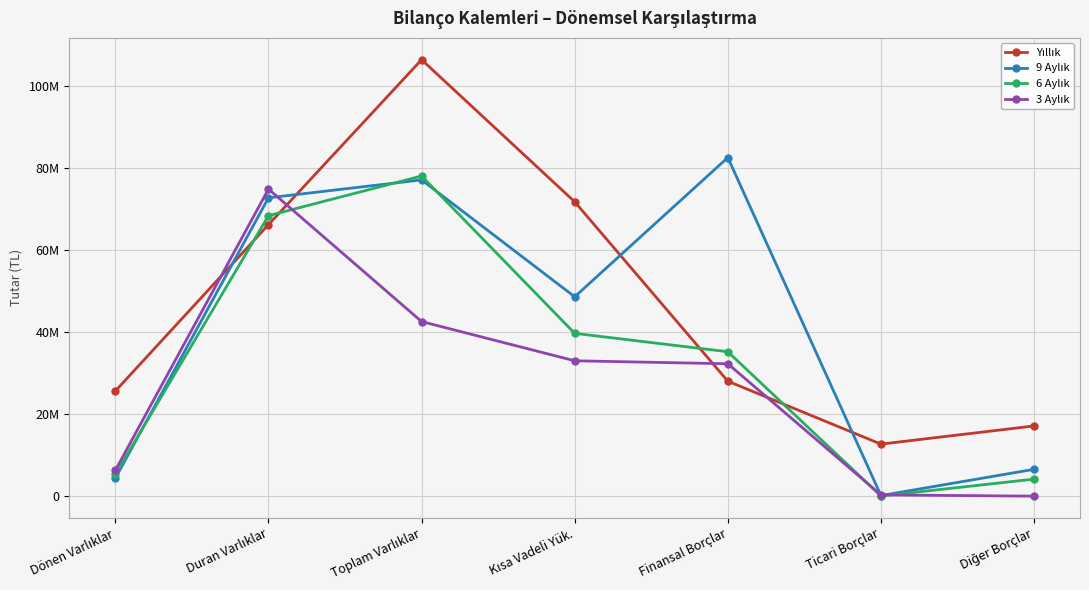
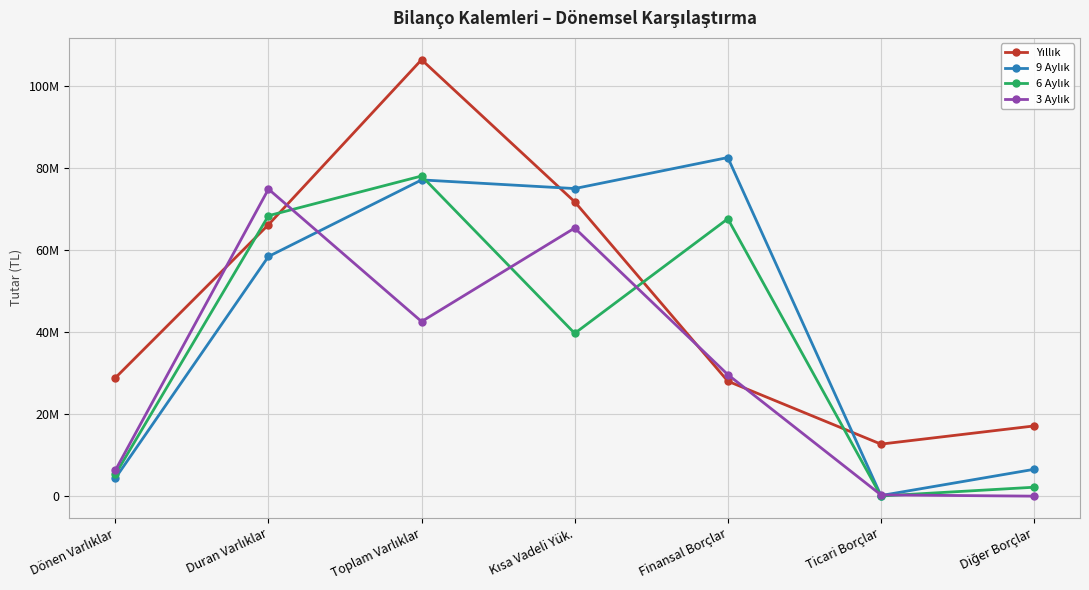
  {
    "Yıllık": {
-     "Dönen Varlıklar": 26000000,
+     "Dönen Varlıklar": 29000000,
      "Duran Varlıklar": 66000000,
      "Toplam Varlıklar": 107000000,
      "Kısa Vadeli Yük.": 72000000,
      "Finansal Borçlar": 28000000,
      "Ticari Borçlar": 13000000,
      "Diğer Borçlar": 17000000
    },
    "9 Aylık": {
      "Dönen Varlıklar": 4000000,
-     "Duran Varlıklar": 73000000,
+     "Duran Varlıklar": 58000000,
      "Toplam Varlıklar": 77000000,
-     "Kısa Vadeli Yük.": 49000000,
+     "Kısa Vadeli Yük.": 75000000,
      "Finansal Borçlar": 83000000,
      "Diğer Borçlar": 7000000
    },
    "6 Aylık": {
      "Dönen Varlıklar": 5000000,
      "Duran Varlıklar": 68000000,
      "Toplam Varlıklar": 78000000,
      "Kısa Vadeli Yük.": 40000000,
-     "Finansal Borçlar": 35000000,
-     "Diğer Borçlar": 4000000
+     "Finansal Borçlar": 68000000,
+     "Diğer Borçlar": 2000000
    },
    "3 Aylık": {
      "Dönen Varlıklar": 6000000,
      "Duran Varlıklar": 75000000,
      "Toplam Varlıklar": 43000000,
-     "Kısa Vadeli Yük.": 33000000,
-     "Finansal Borçlar": 32000000,
+     "Kısa Vadeli Yük.": 65000000,
+     "Finansal Borçlar": 30000000,
      "Diğer Borçlar": 0
    }
  }
